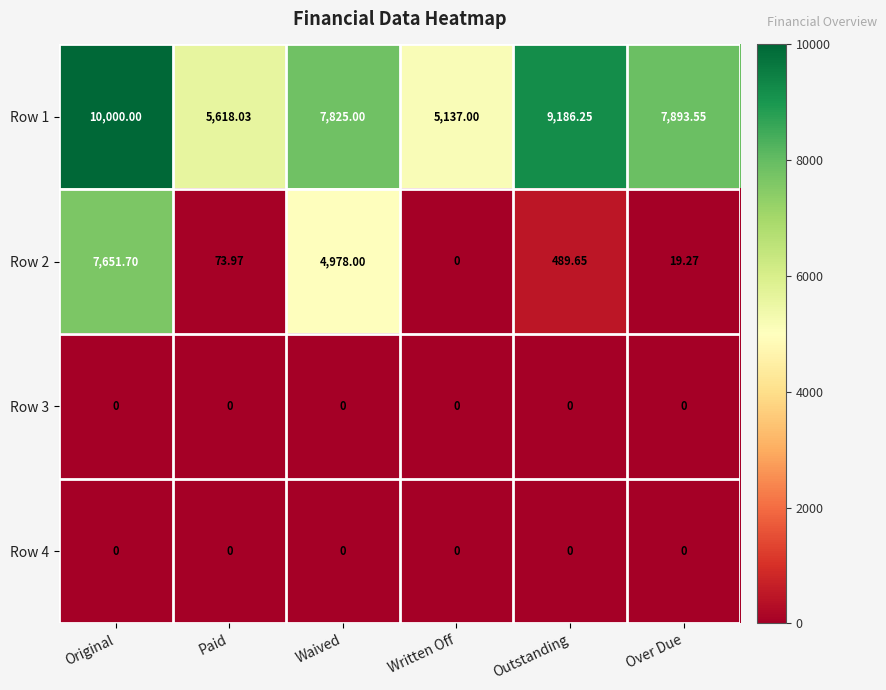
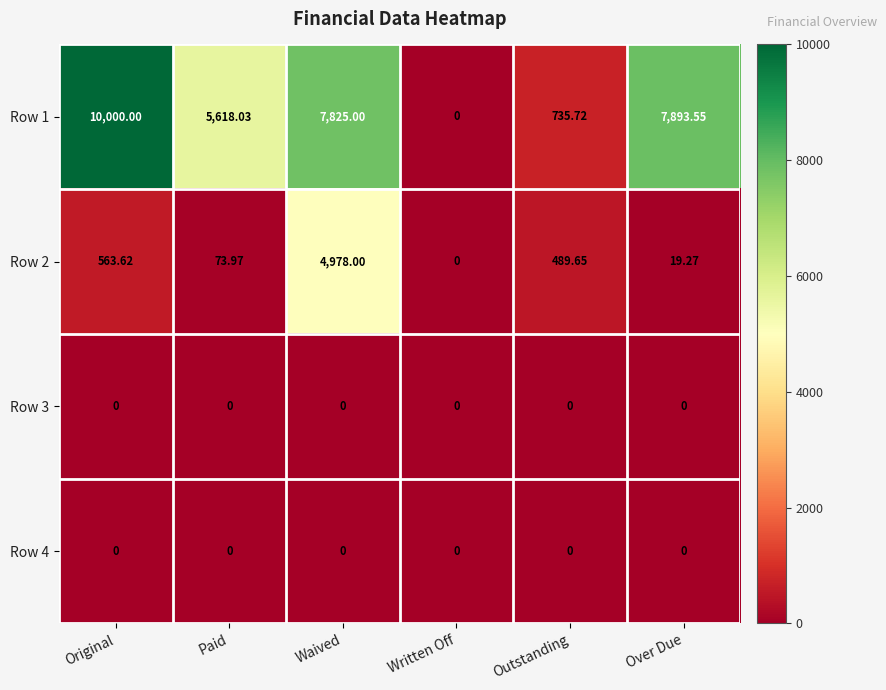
  {
    "Row 1": {
      "Original": "10,000.00",
      "Paid": "5,618.03",
      "Waived": "7,825.00",
-     "Written Off": "5,137.00",
-     "Outstanding": "9,186.25",
+     "Written Off": "0",
+     "Outstanding": "735.72",
      "Over Due": "7,893.55"
    },
    "Row 2": {
-     "Original": "7,651.70",
+     "Original": "563.62",
      "Paid": "73.97",
      "Waived": "4,978.00",
      "Written Off": "0",
      "Outstanding": "489.65",
      "Over Due": "19.27"
    },
    "Row 3": {
      "Original": "0",
      "Paid": "0",
      "Waived": "0",
      "Written Off": "0",
      "Outstanding": "0",
      "Over Due": "0"
    },
    "Row 4": {
      "Original": "0",
      "Paid": "0",
      "Waived": "0",
      "Written Off": "0",
      "Outstanding": "0",
      "Over Due": "0"
    }
  }
